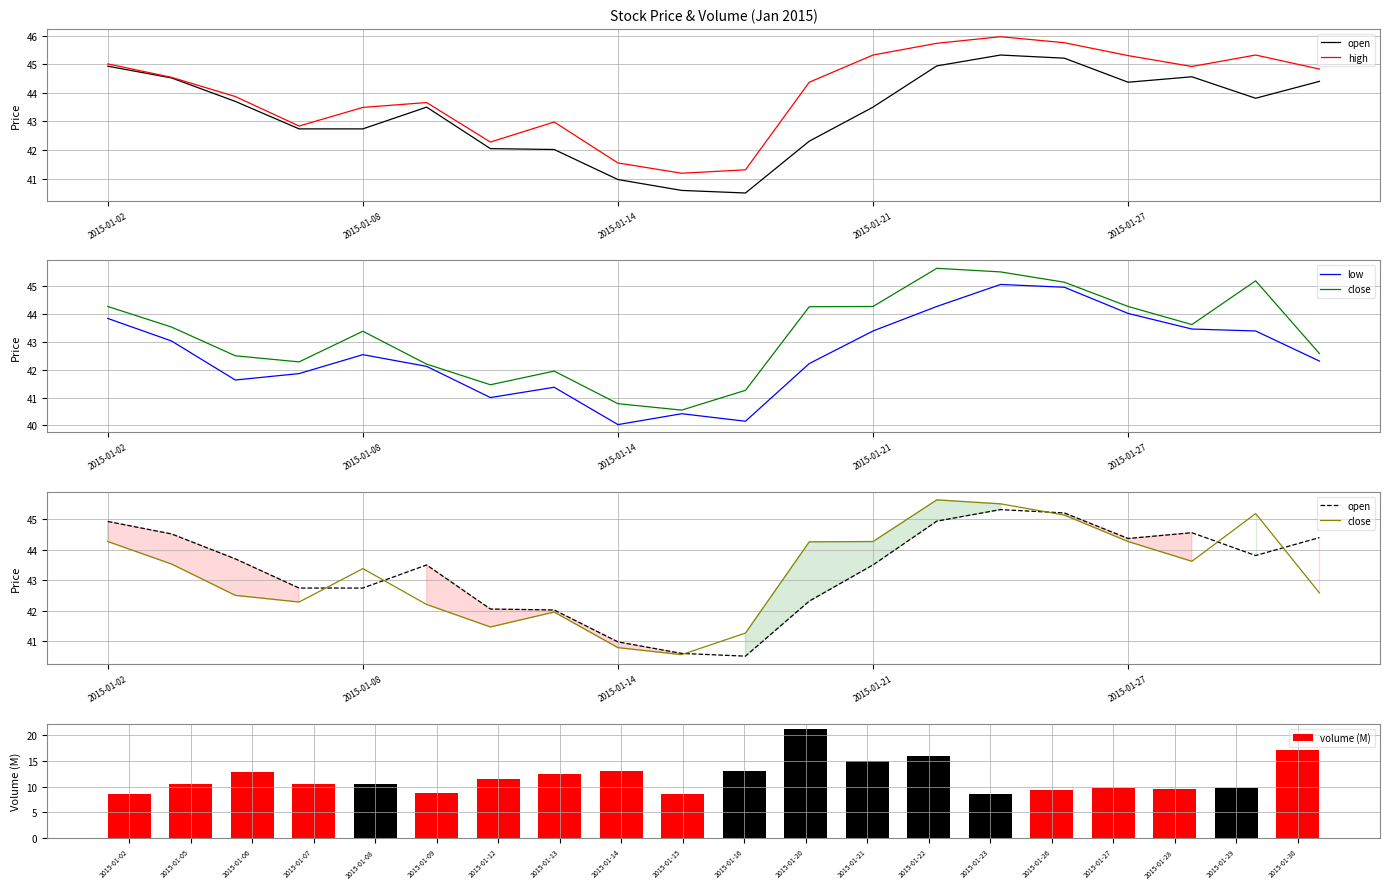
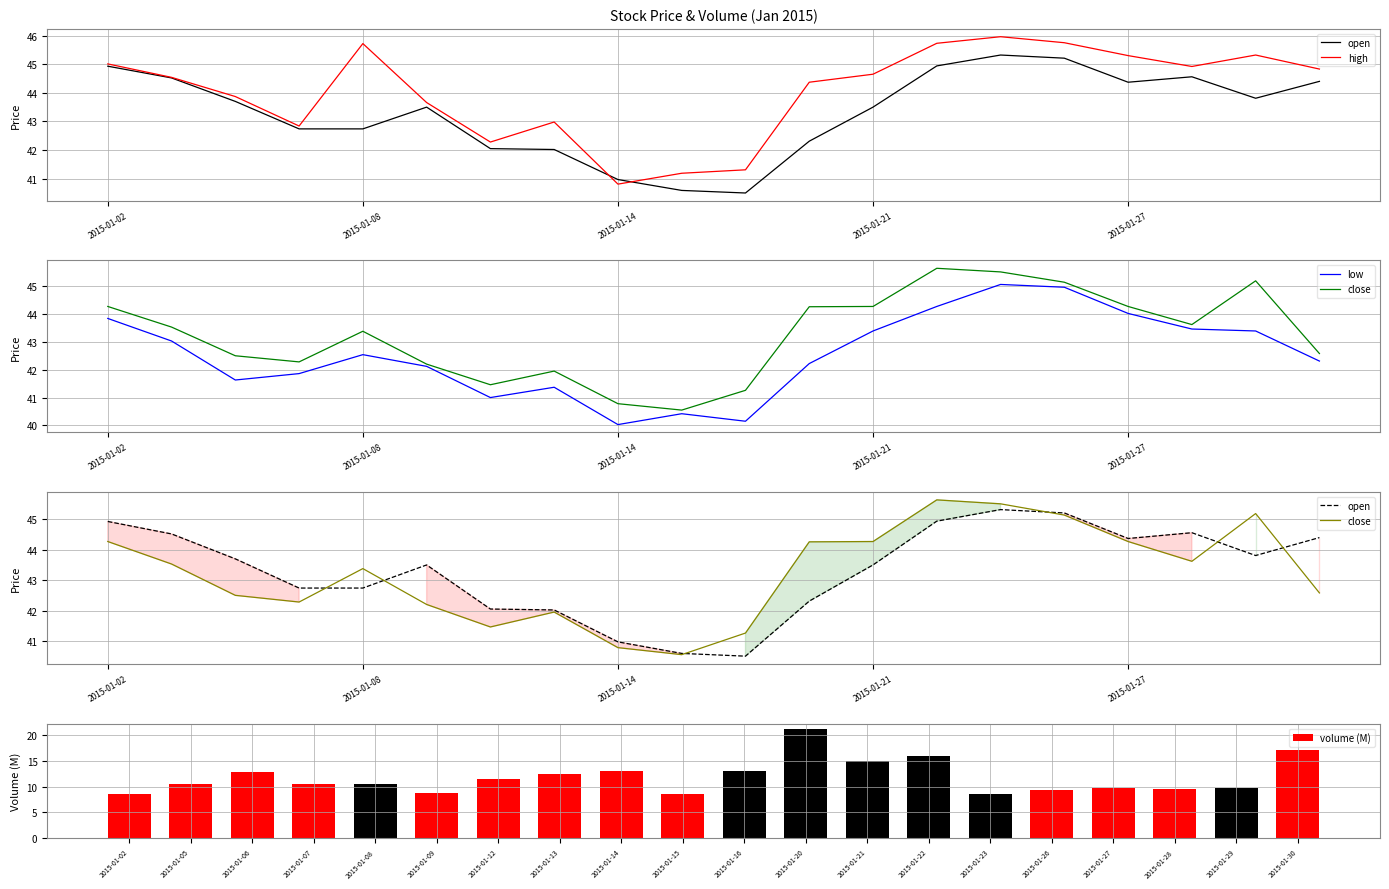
  {
    "Stock Price & Volume (Jan 2015)": {
      "open": {
        "2015-01-08": 42.7,
        "2015-01-14": 41.0,
        "2015-01-21": 43.5,
        "2015-01-27": 44.4
      },
      "high": {
-       "2015-01-08": 43.5,
-       "2015-01-14": 41.6,
-       "2015-01-21": 45.3,
+       "2015-01-08": 45.7,
+       "2015-01-14": 40.8,
+       "2015-01-21": 44.7,
        "2015-01-27": 45.3
      }
    }
  }
